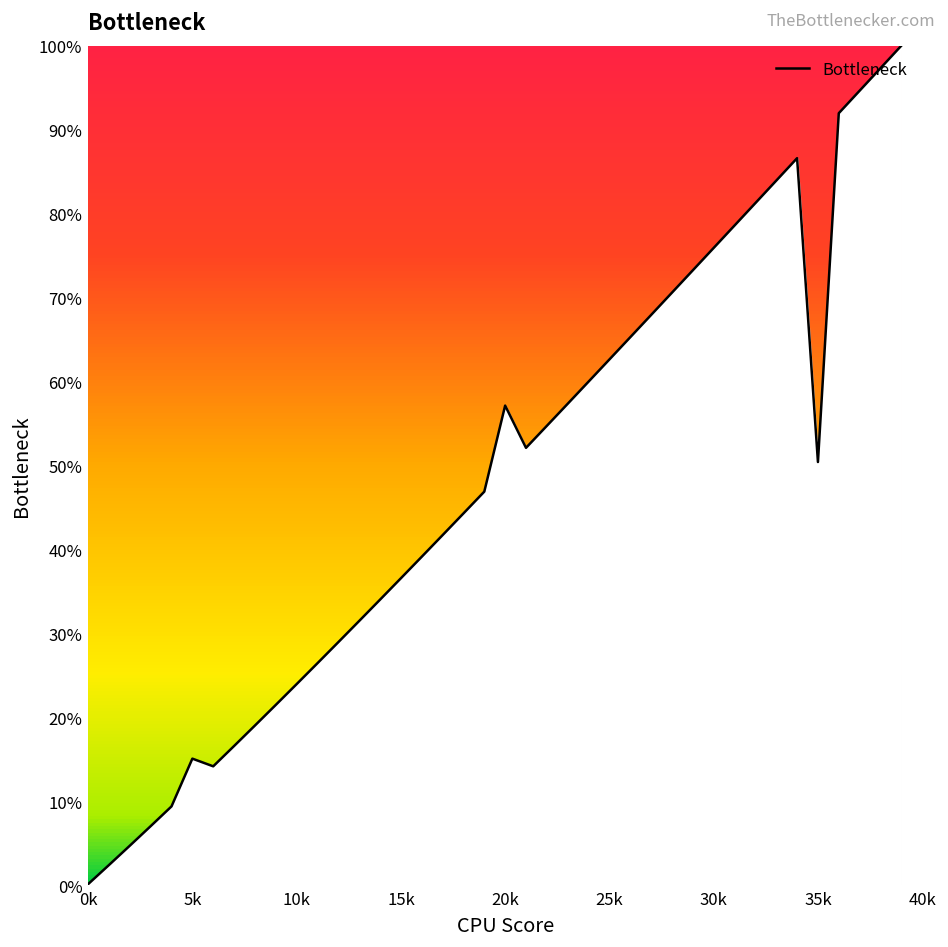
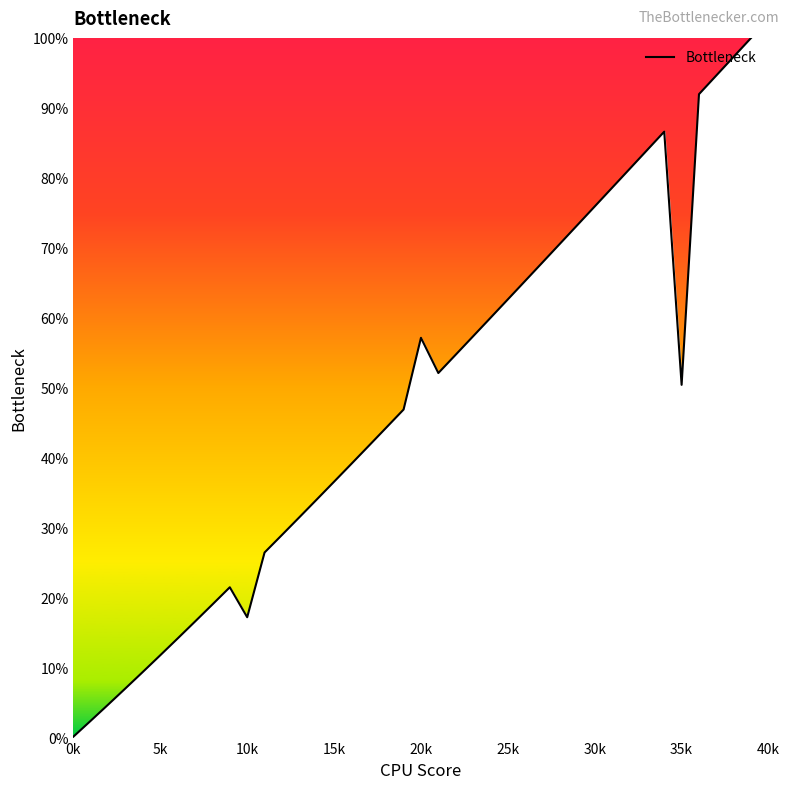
  {
    "0k": "0%",
-   "5k": "15%",
-   "10k": "24%",
+   "5k": "12%",
+   "10k": "17%",
    "15k": "37%",
    "20k": "57%",
    "25k": "63%",
    "30k": "76%",
    "35k": "50%"
  }
